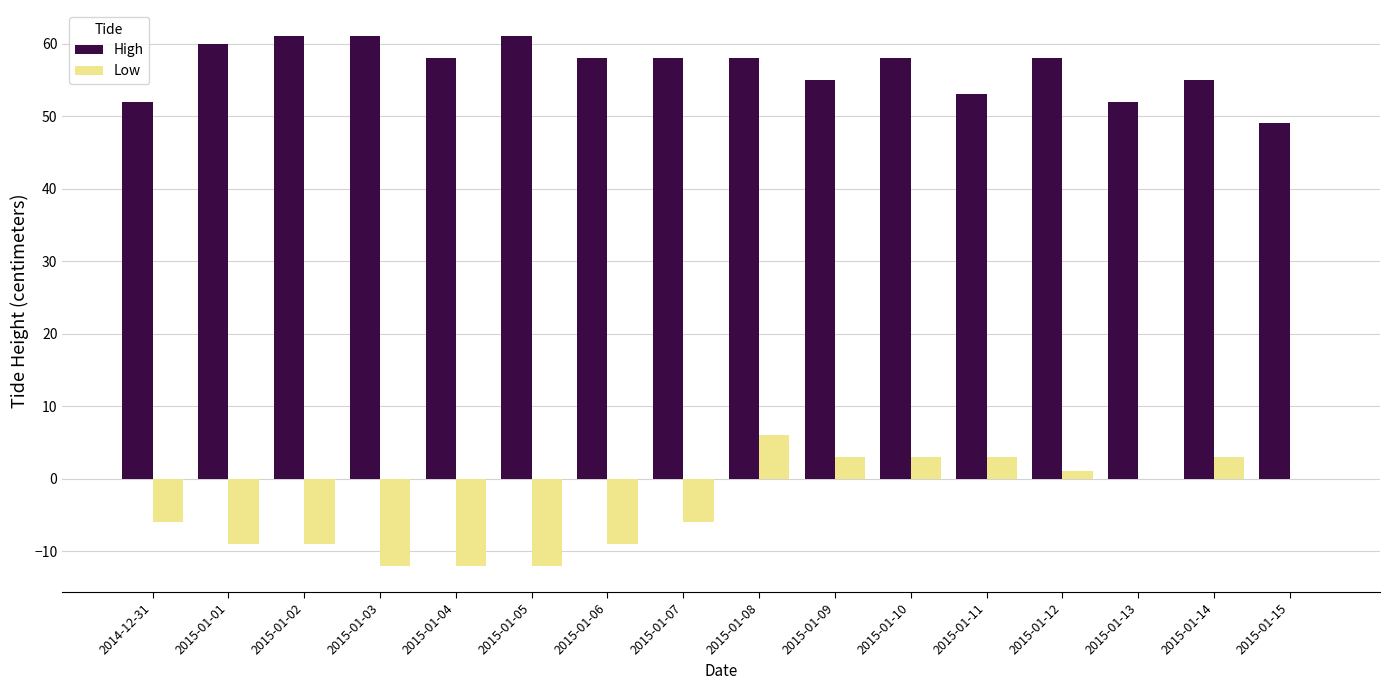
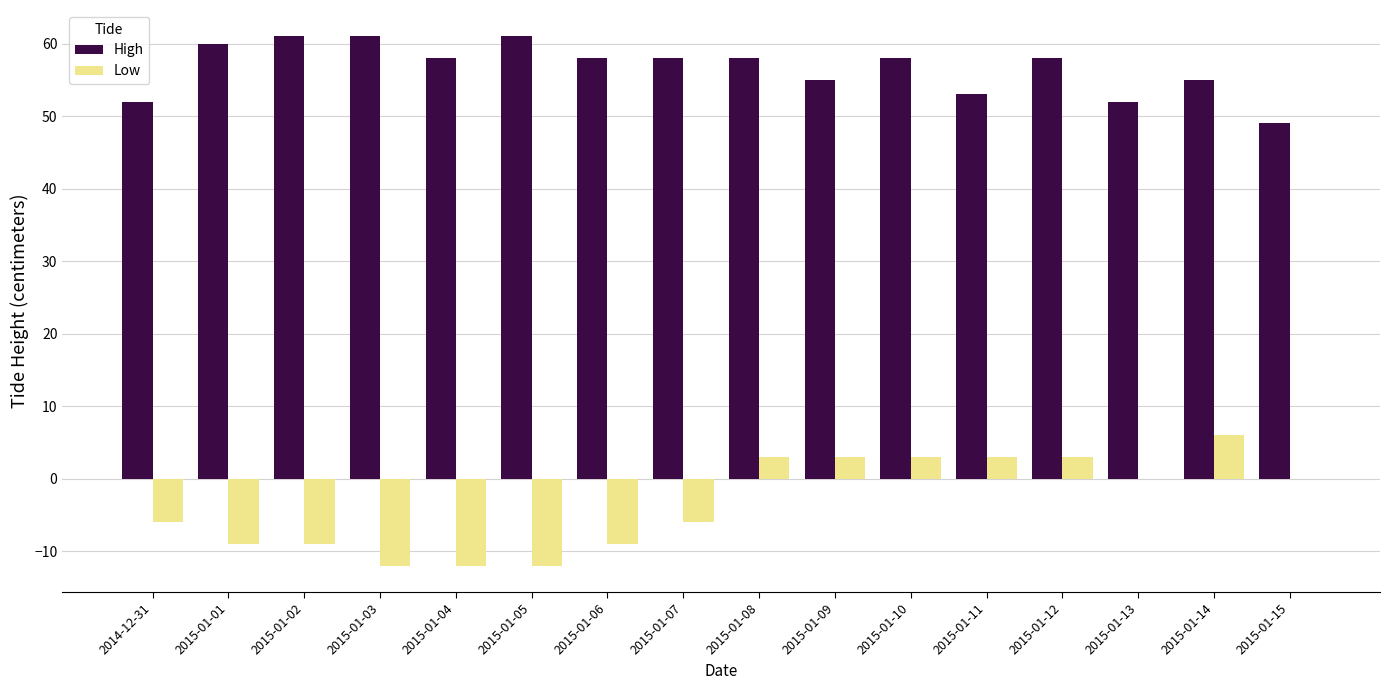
  {
    "High": {
      "2014-12-31": 52,
      "2015-01-01": 60,
      "2015-01-02": 61,
      "2015-01-03": 61,
      "2015-01-04": 58,
      "2015-01-05": 61,
      "2015-01-06": 58,
      "2015-01-07": 58,
      "2015-01-08": 58,
      "2015-01-09": 55,
      "2015-01-10": 58,
      "2015-01-11": 53,
      "2015-01-12": 58,
      "2015-01-13": 52,
      "2015-01-14": 55,
      "2015-01-15": 49
    },
    "Low": {
      "2014-12-31": -6,
      "2015-01-01": -9,
      "2015-01-02": -9,
      "2015-01-03": -12,
      "2015-01-04": -12,
      "2015-01-05": -12,
      "2015-01-06": -9,
      "2015-01-07": -6,
-     "2015-01-08": 6,
+     "2015-01-08": 3,
      "2015-01-09": 3,
      "2015-01-10": 3,
      "2015-01-11": 3,
-     "2015-01-12": 1,
+     "2015-01-12": 3,
      "2015-01-13": 0,
-     "2015-01-14": 3,
+     "2015-01-14": 6,
      "2015-01-15": 0
    }
  }
